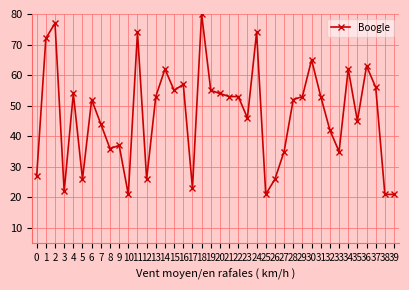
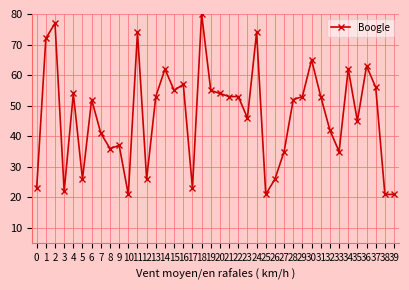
  {
-   "0": 27,
+   "0": 23,
    "1": 72,
    "2": 77,
    "3": 22,
    "4": 54,
    "5": 26,
    "6": 52,
-   "7": 44,
+   "7": 41,
    "8": 36,
    "9": 37,
    "22": 53,
    "25": 21
  }
